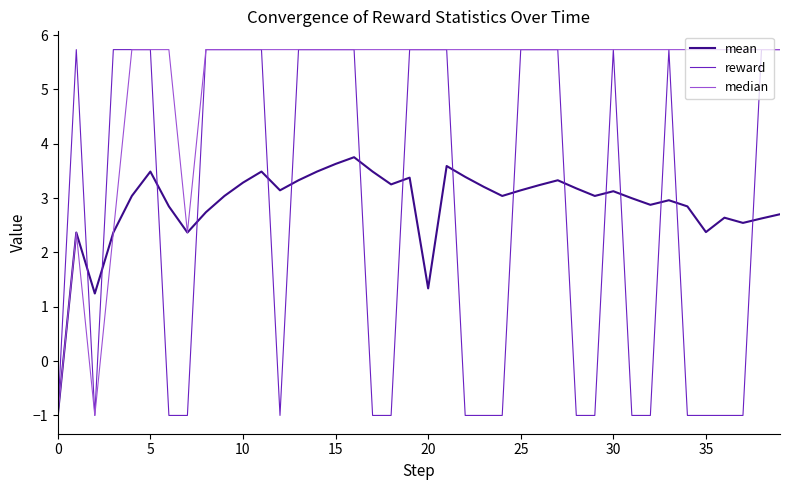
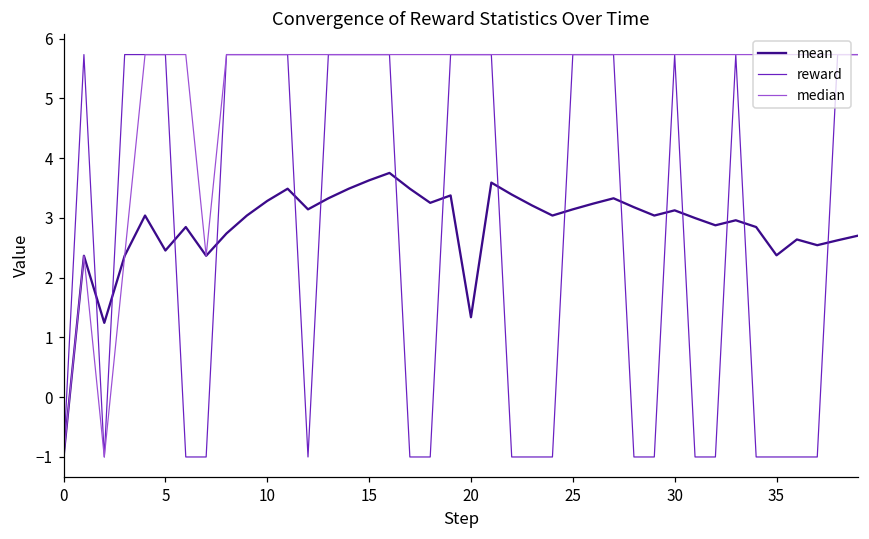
  {
    "mean": {
-     "5": 3.5,
+     "5": 2.5,
      "10": 3.3,
      "15": 3.6,
      "20": 1.3,
      "25": 3.1,
      "30": 3.1,
      "35": 2.4
    },
    "reward": {
      "35": -1.0
    }
  }
